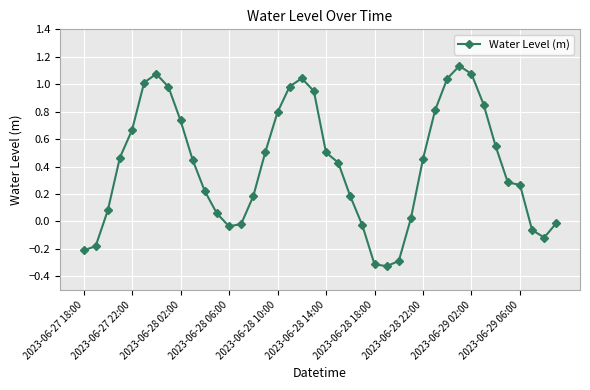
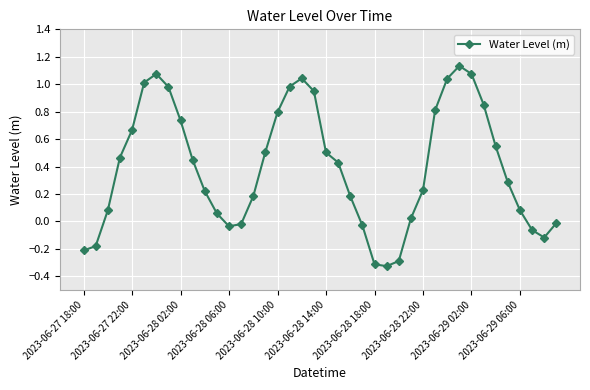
  {
    "2023-06-27 18:00": -0.21,
    "2023-06-27 22:00": 0.67,
    "2023-06-28 02:00": 0.74,
    "2023-06-28 06:00": -0.04,
    "2023-06-28 10:00": 0.80,
    "2023-06-28 14:00": 0.50,
    "2023-06-28 18:00": -0.31,
-   "2023-06-28 22:00": 0.46,
+   "2023-06-28 22:00": 0.23,
    "2023-06-29 02:00": 1.07,
-   "2023-06-29 06:00": 0.27
+   "2023-06-29 06:00": 0.08
  }
